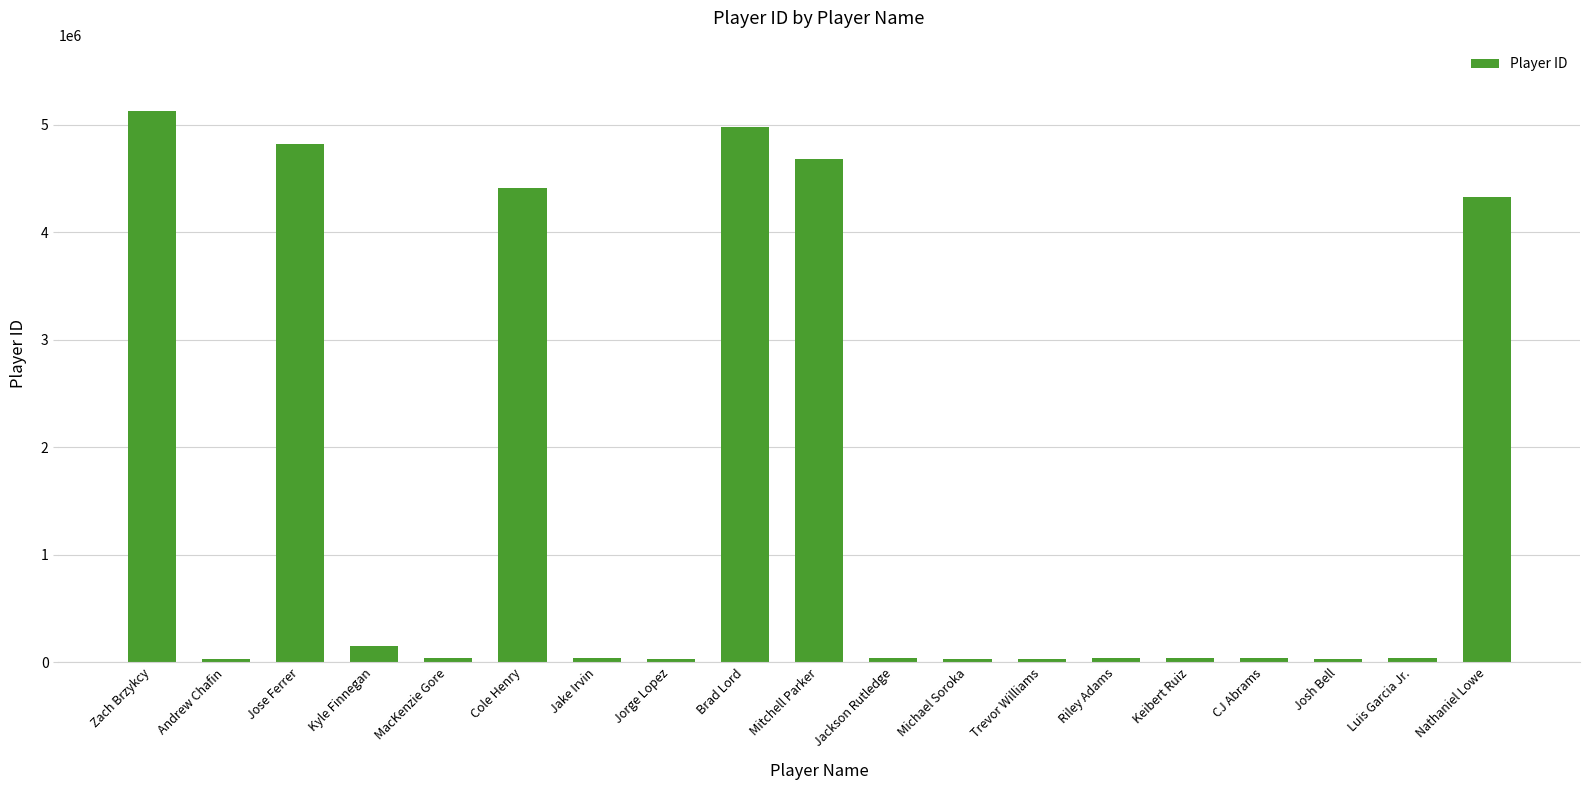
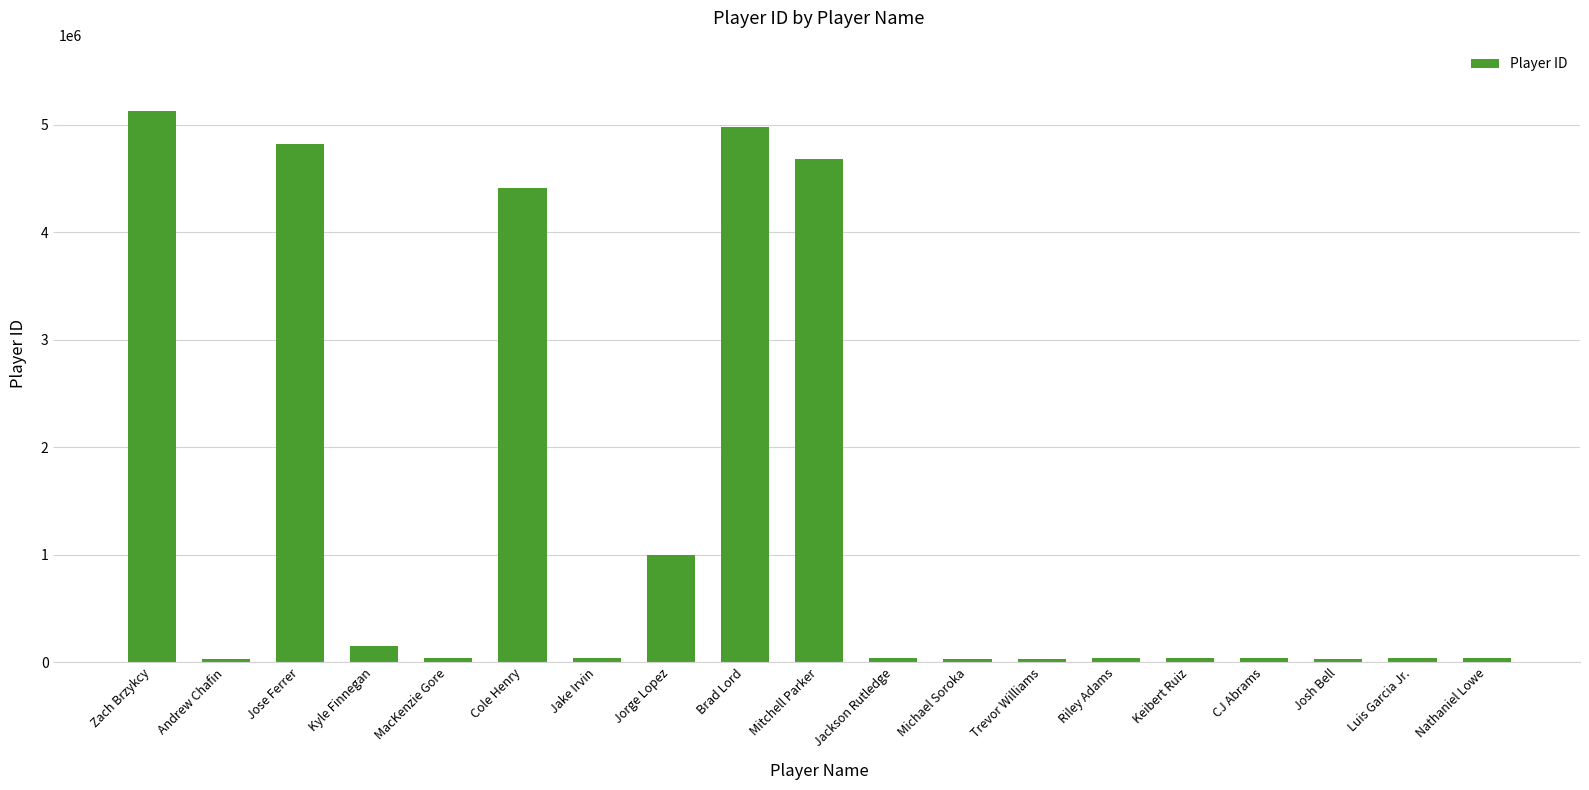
  {
    "Zach Brzykcy": 5130000,
    "Andrew Chafin": 30000,
    "Jose Ferrer": 4820000,
    "Kyle Finnegan": 150000,
    "MacKenzie Gore": 40000,
    "Cole Henry": 4410000,
    "Jake Irvin": 40000,
-   "Jorge Lopez": 30000,
+   "Jorge Lopez": 1000000,
    "Brad Lord": 4980000,
    "Mitchell Parker": 4680000,
    "Jackson Rutledge": 40000,
    "Michael Soroka": 30000,
    "Trevor Williams": 30000,
    "Riley Adams": 40000,
    "Keibert Ruiz": 40000,
    "CJ Abrams": 40000,
    "Josh Bell": 30000,
    "Luis Garcia Jr.": 40000,
-   "Nathaniel Lowe": 4330000
+   "Nathaniel Lowe": 40000
  }
